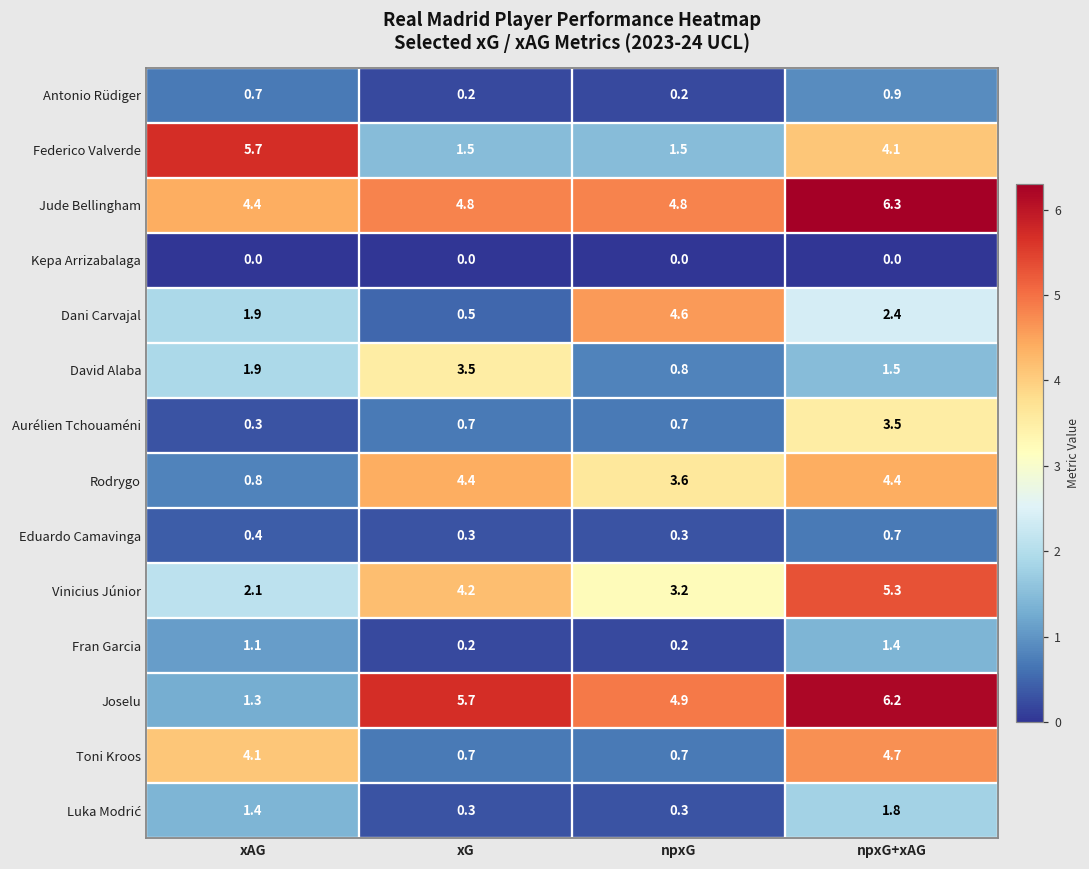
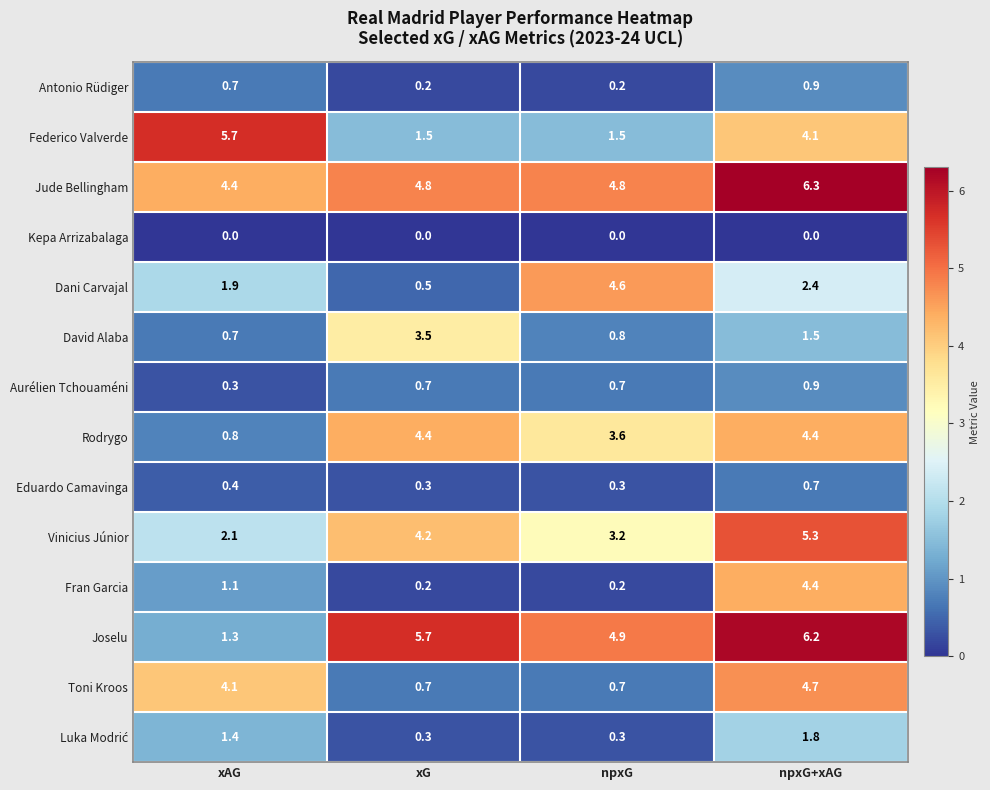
  {
    "Antonio Rüdiger": {
      "xAG": 0.7,
      "xG": 0.2,
      "npxG": 0.2,
      "npxG+xAG": 0.9
    },
    "Federico Valverde": {
      "xAG": 5.7,
      "xG": 1.5,
      "npxG": 1.5,
      "npxG+xAG": 4.1
    },
    "Jude Bellingham": {
      "xAG": 4.4,
      "xG": 4.8,
      "npxG": 4.8,
      "npxG+xAG": 6.3
    },
    "Kepa Arrizabalaga": {
      "xAG": 0.0,
      "xG": 0.0,
      "npxG": 0.0,
      "npxG+xAG": 0.0
    },
    "Dani Carvajal": {
      "xAG": 1.9,
      "xG": 0.5,
      "npxG": 4.6,
      "npxG+xAG": 2.4
    },
    "David Alaba": {
-     "xAG": 1.9,
+     "xAG": 0.7,
      "xG": 3.5,
      "npxG": 0.8,
      "npxG+xAG": 1.5
    },
    "Aurélien Tchouaméni": {
      "xAG": 0.3,
      "xG": 0.7,
      "npxG": 0.7,
-     "npxG+xAG": 3.5
+     "npxG+xAG": 0.9
    },
    "Rodrygo": {
      "xAG": 0.8,
      "xG": 4.4,
      "npxG": 3.6,
      "npxG+xAG": 4.4
    },
    "Eduardo Camavinga": {
      "xAG": 0.4,
      "xG": 0.3,
      "npxG": 0.3,
      "npxG+xAG": 0.7
    },
    "Vinicius Júnior": {
      "xAG": 2.1,
      "xG": 4.2,
      "npxG": 3.2,
      "npxG+xAG": 5.3
    },
    "Fran Garcia": {
      "xAG": 1.1,
      "xG": 0.2,
      "npxG": 0.2,
-     "npxG+xAG": 1.4
+     "npxG+xAG": 4.4
    },
    "Joselu": {
      "xAG": 1.3,
      "xG": 5.7,
      "npxG": 4.9,
      "npxG+xAG": 6.2
    },
    "Toni Kroos": {
      "xAG": 4.1,
      "xG": 0.7,
      "npxG": 0.7,
      "npxG+xAG": 4.7
    },
    "Luka Modrić": {
      "xAG": 1.4,
      "xG": 0.3,
      "npxG": 0.3,
      "npxG+xAG": 1.8
    }
  }
